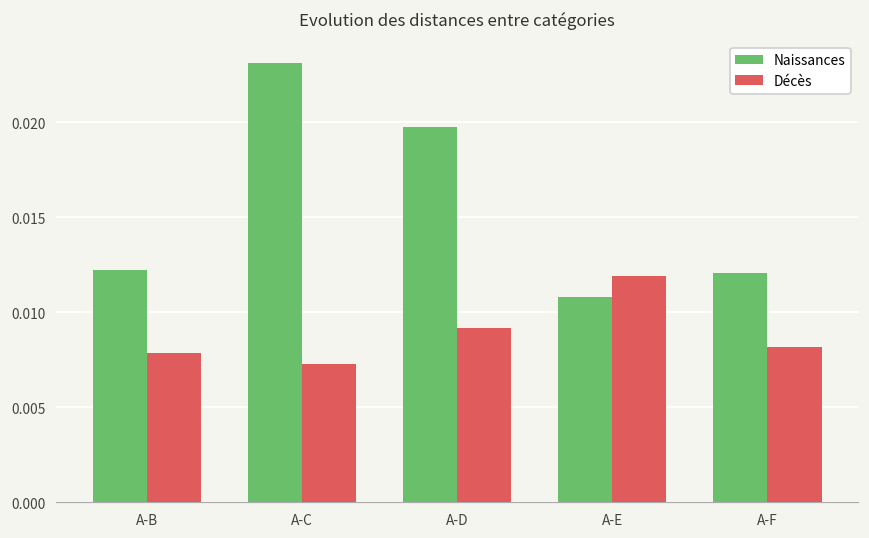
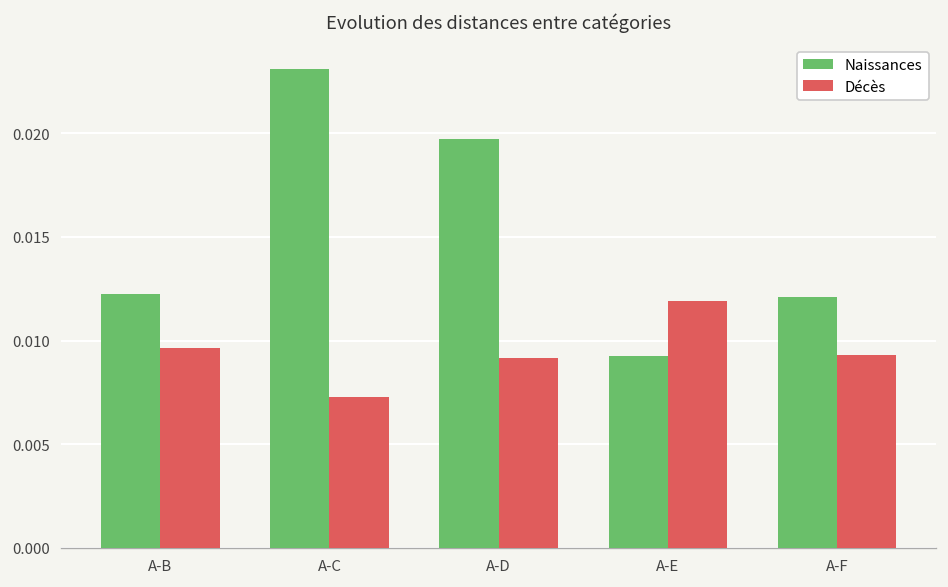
  {
    "Naissances": {
      "A-B": 0.0122,
      "A-C": 0.0231,
      "A-D": 0.0197,
-     "A-E": 0.0108,
+     "A-E": 0.0093,
      "A-F": 0.0121
    },
    "Décès": {
-     "A-B": 0.0078,
+     "A-B": 0.0097,
      "A-C": 0.0073,
      "A-D": 0.0091,
      "A-E": 0.0119,
-     "A-F": 0.0081
+     "A-F": 0.0093
    }
  }
